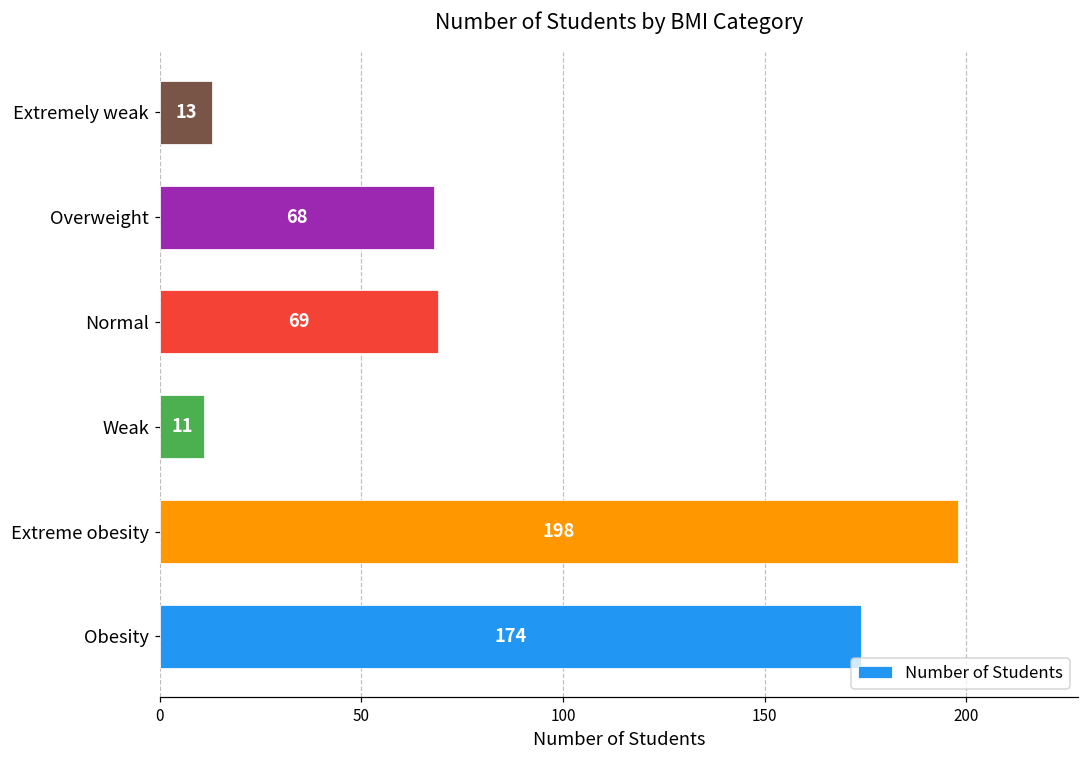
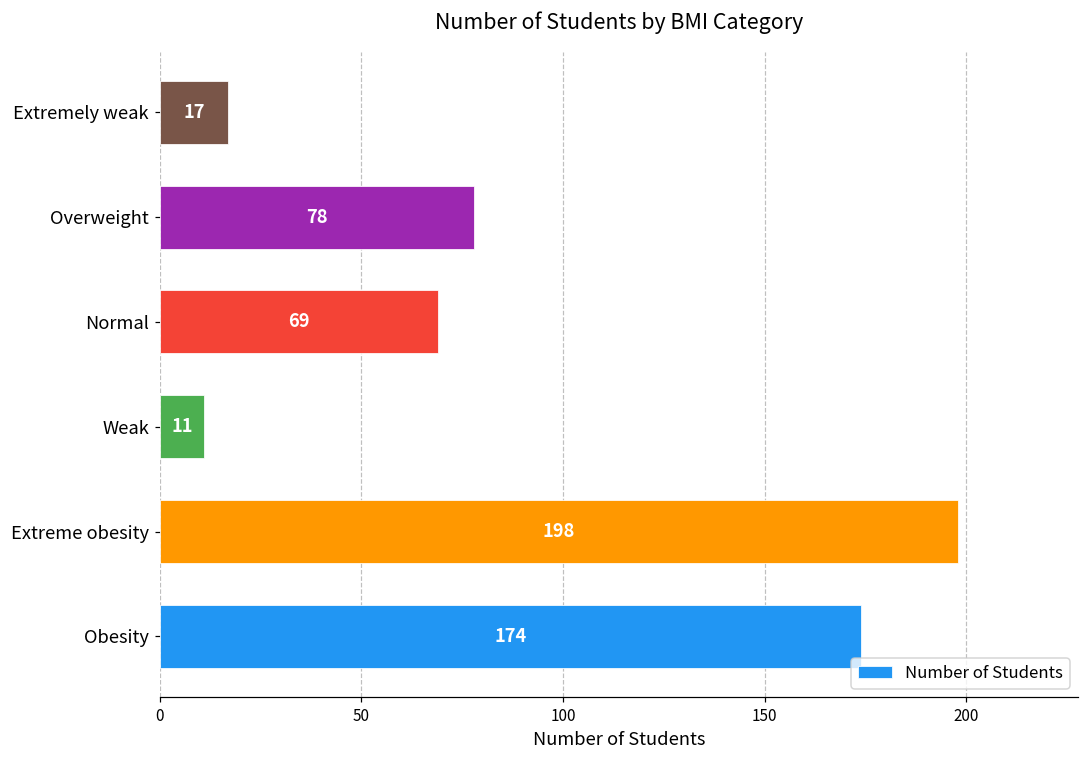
  {
-   "Extremely weak": 13,
-   "Overweight": 68,
+   "Extremely weak": 17,
+   "Overweight": 78,
    "Normal": 69,
    "Weak": 11,
    "Extreme obesity": 198,
    "Obesity": 174
  }
